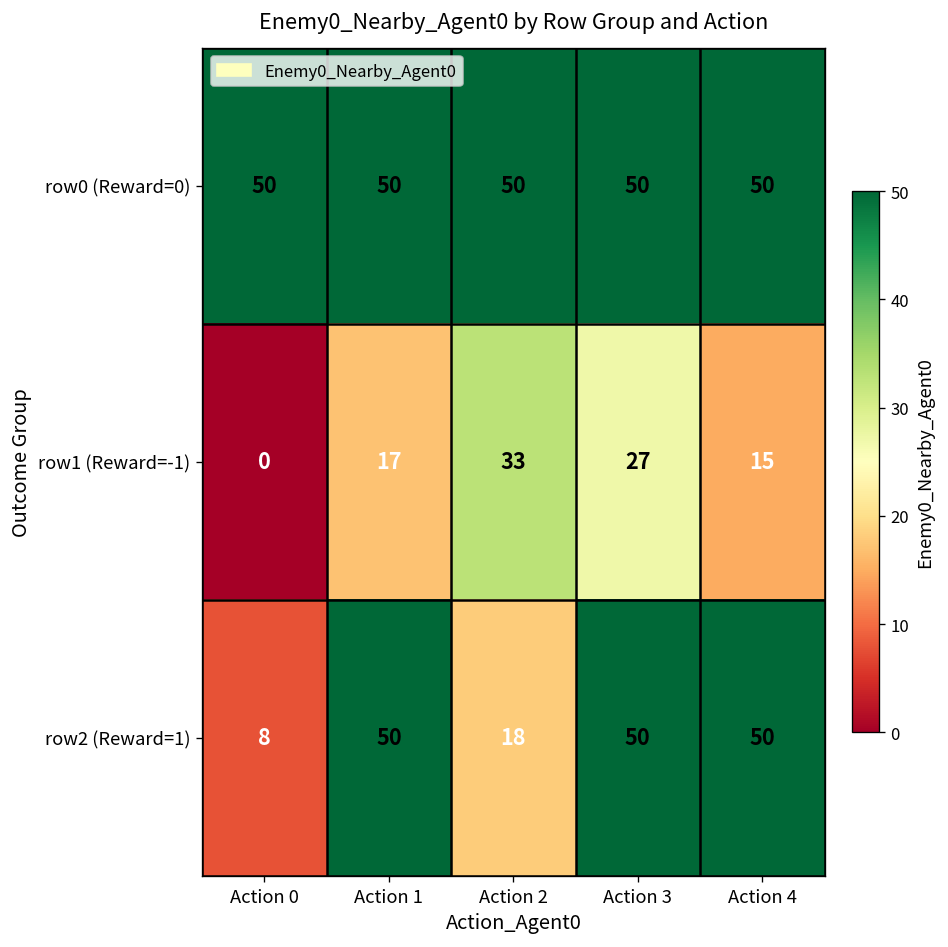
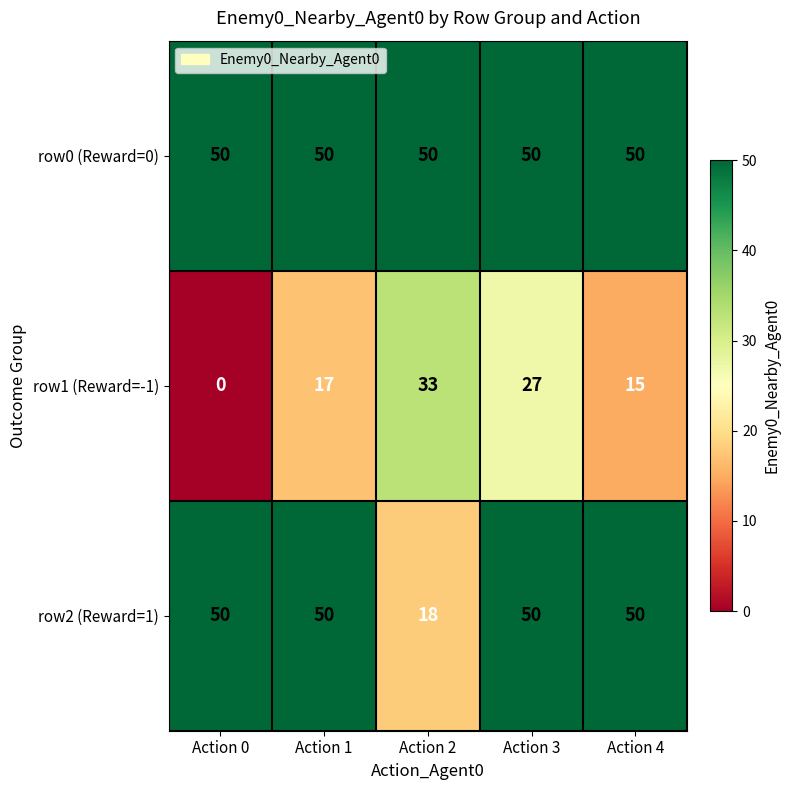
  {
    "row0 (Reward=0)": {
      "Action 0": 50,
      "Action 1": 50,
      "Action 2": 50,
      "Action 3": 50,
      "Action 4": 50
    },
    "row1 (Reward=-1)": {
      "Action 0": 0,
      "Action 1": 17,
      "Action 2": 33,
      "Action 3": 27,
      "Action 4": 15
    },
    "row2 (Reward=1)": {
-     "Action 0": 8,
+     "Action 0": 50,
      "Action 1": 50,
      "Action 2": 18,
      "Action 3": 50,
      "Action 4": 50
    }
  }
